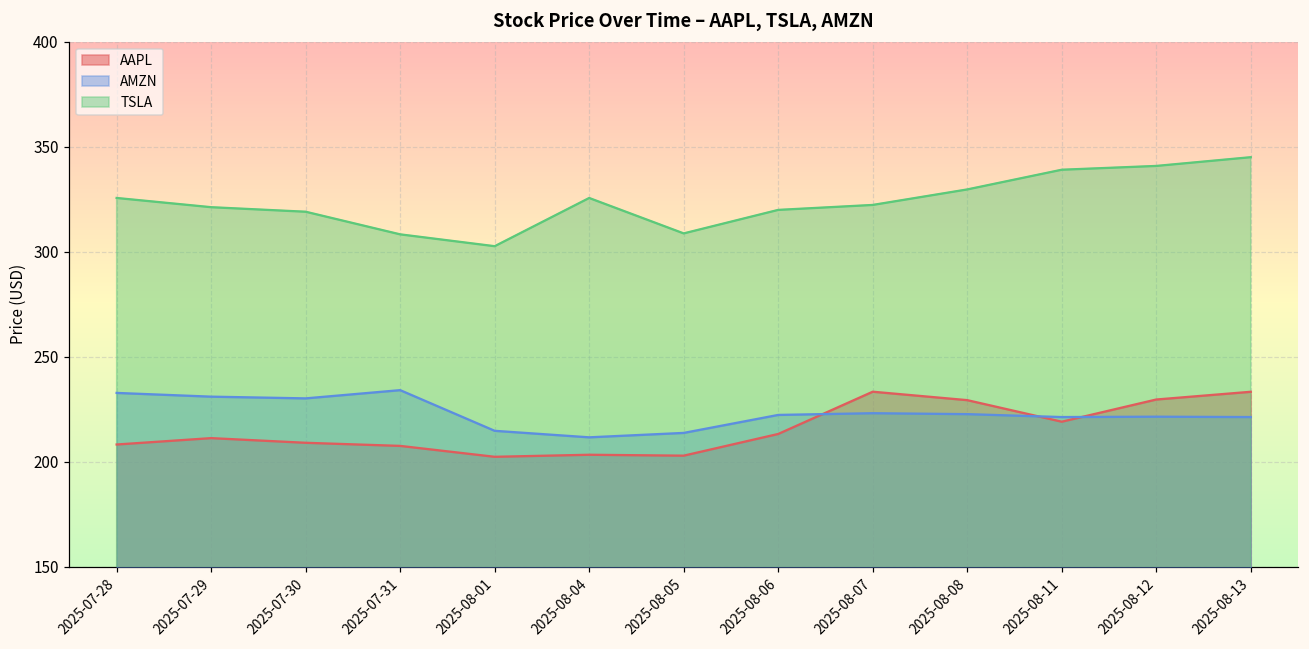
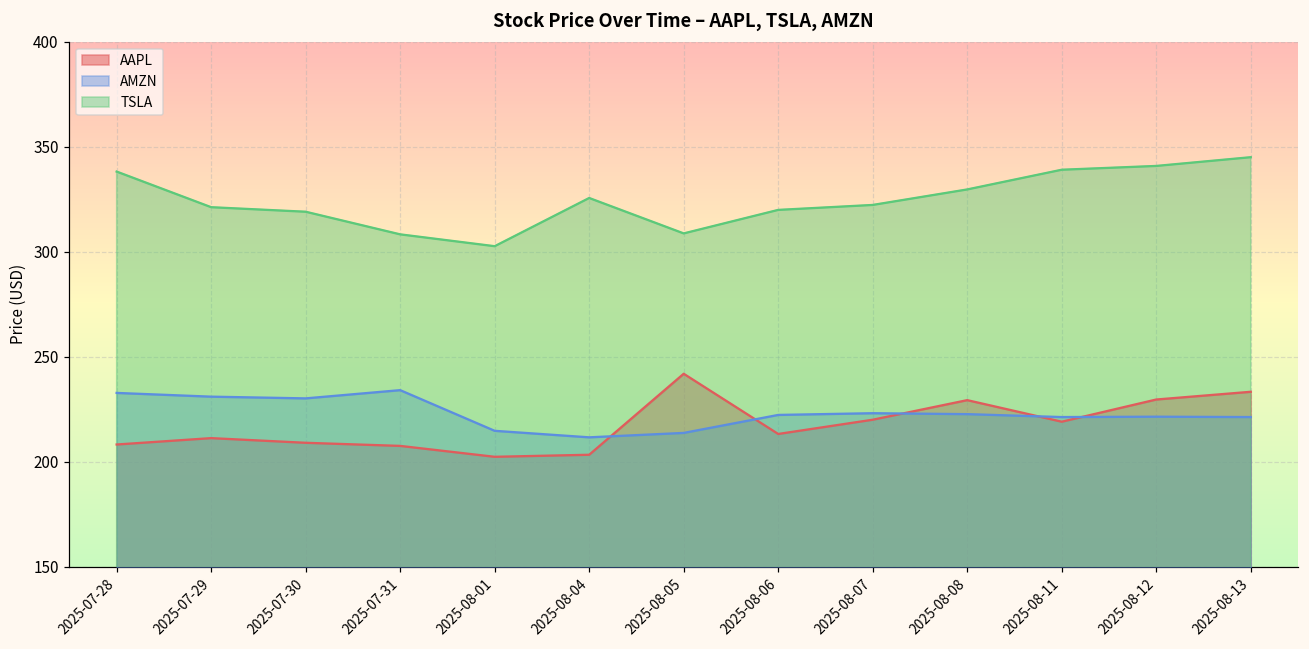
  {
    "AAPL": {
      "2025-07-28": 208,
      "2025-07-29": 211,
      "2025-07-30": 209,
      "2025-07-31": 208,
      "2025-08-01": 202,
      "2025-08-04": 203,
-     "2025-08-05": 203,
+     "2025-08-05": 242,
      "2025-08-06": 213,
-     "2025-08-07": 233,
+     "2025-08-07": 220,
      "2025-08-08": 229,
      "2025-08-11": 219,
      "2025-08-12": 230,
      "2025-08-13": 233
    },
    "AMZN": {
      "2025-07-28": 233,
      "2025-07-29": 231,
      "2025-07-30": 230,
      "2025-07-31": 234,
      "2025-08-01": 215,
      "2025-08-04": 212,
      "2025-08-05": 214,
      "2025-08-06": 222,
      "2025-08-07": 223,
      "2025-08-08": 223,
      "2025-08-11": 221,
      "2025-08-12": 221,
      "2025-08-13": 221
    },
    "TSLA": {
-     "2025-07-28": 326,
+     "2025-07-28": 338,
      "2025-07-29": 321,
      "2025-07-30": 319,
      "2025-07-31": 308,
      "2025-08-01": 303,
      "2025-08-04": 326,
      "2025-08-05": 309,
      "2025-08-06": 320,
      "2025-08-07": 322,
      "2025-08-08": 330,
      "2025-08-11": 339,
      "2025-08-12": 341,
      "2025-08-13": 345
    }
  }
